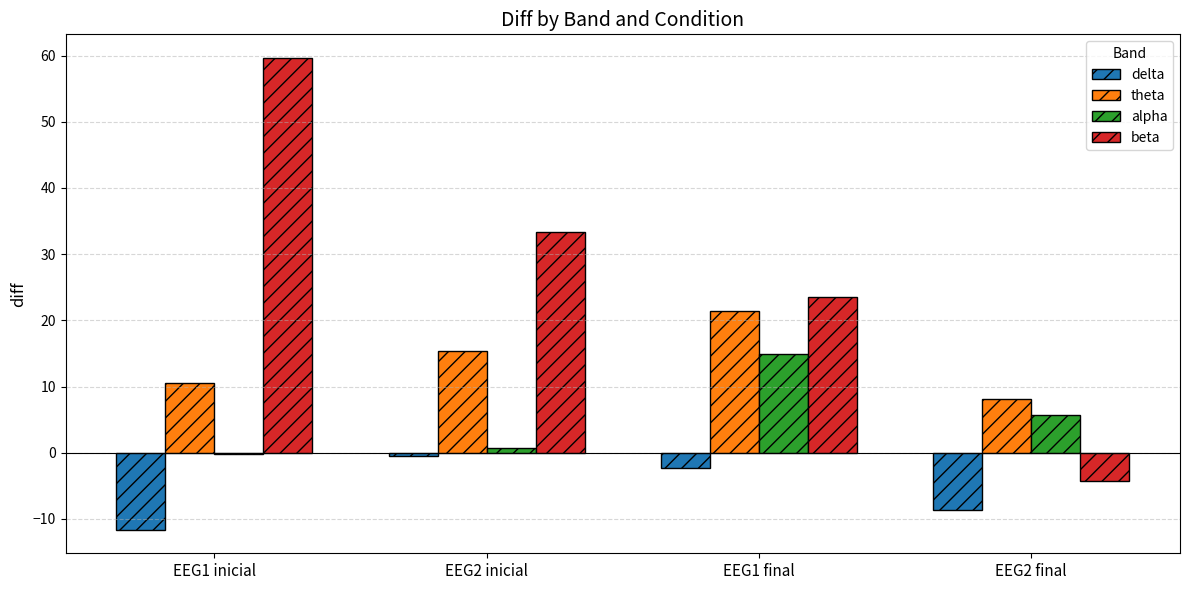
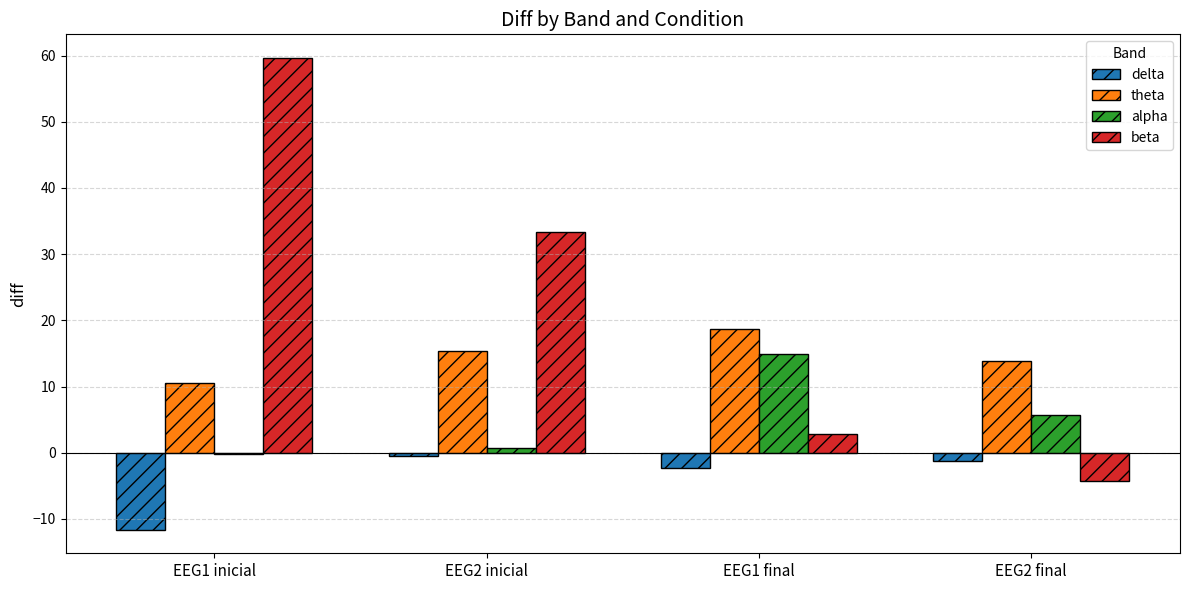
  {
    "delta": {
      "EEG1 inicial": -12,
      "EEG2 inicial": -1,
      "EEG1 final": -2,
-     "EEG2 final": -9
+     "EEG2 final": -1
    },
    "theta": {
      "EEG1 inicial": 10,
      "EEG2 inicial": 15,
-     "EEG1 final": 21,
-     "EEG2 final": 8
+     "EEG1 final": 19,
+     "EEG2 final": 14
    },
    "alpha": {
      "EEG2 inicial": 1,
      "EEG1 final": 15,
      "EEG2 final": 6
    },
    "beta": {
      "EEG1 inicial": 60,
      "EEG2 inicial": 33,
-     "EEG1 final": 24,
+     "EEG1 final": 3,
      "EEG2 final": -4
    }
  }
